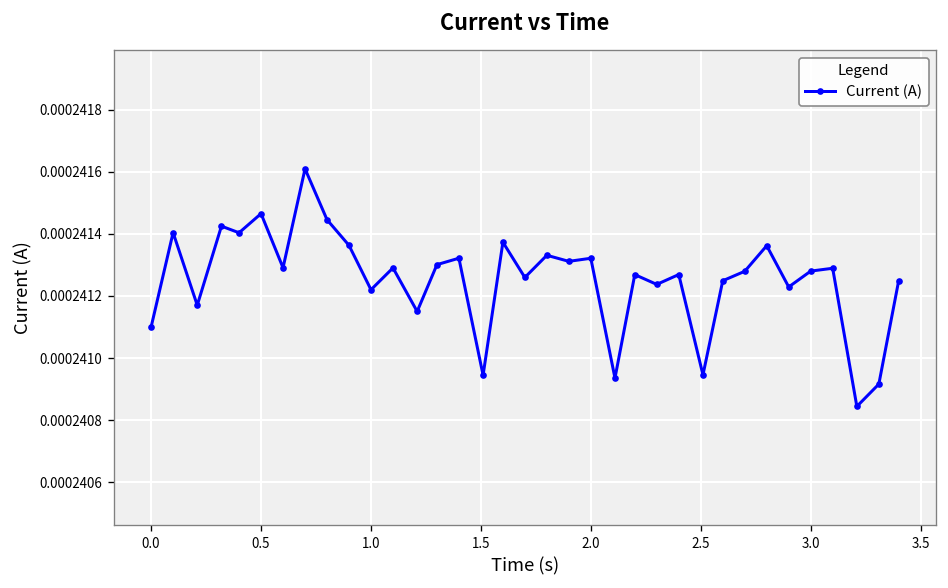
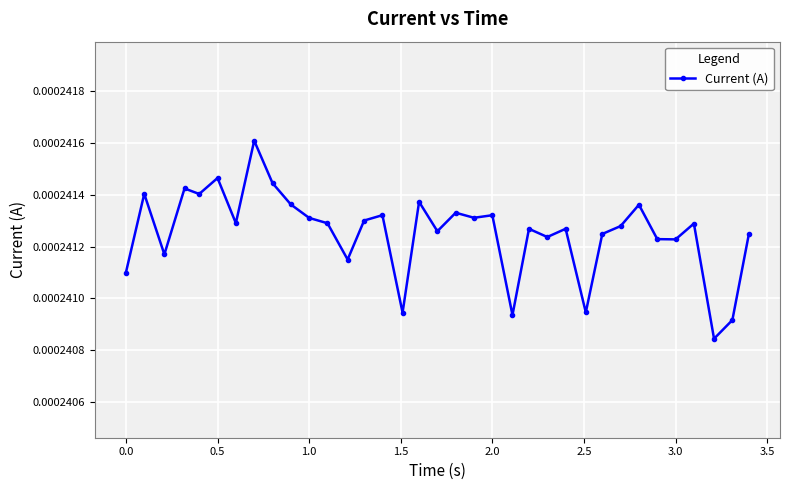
  {
    "0.0": 0.00024110,
    "0.5": 0.00024147,
-   "1.0": 0.00024122,
+   "1.0": 0.00024131,
    "2.0": 0.00024132,
-   "3.0": 0.00024128
+   "3.0": 0.00024123
  }
